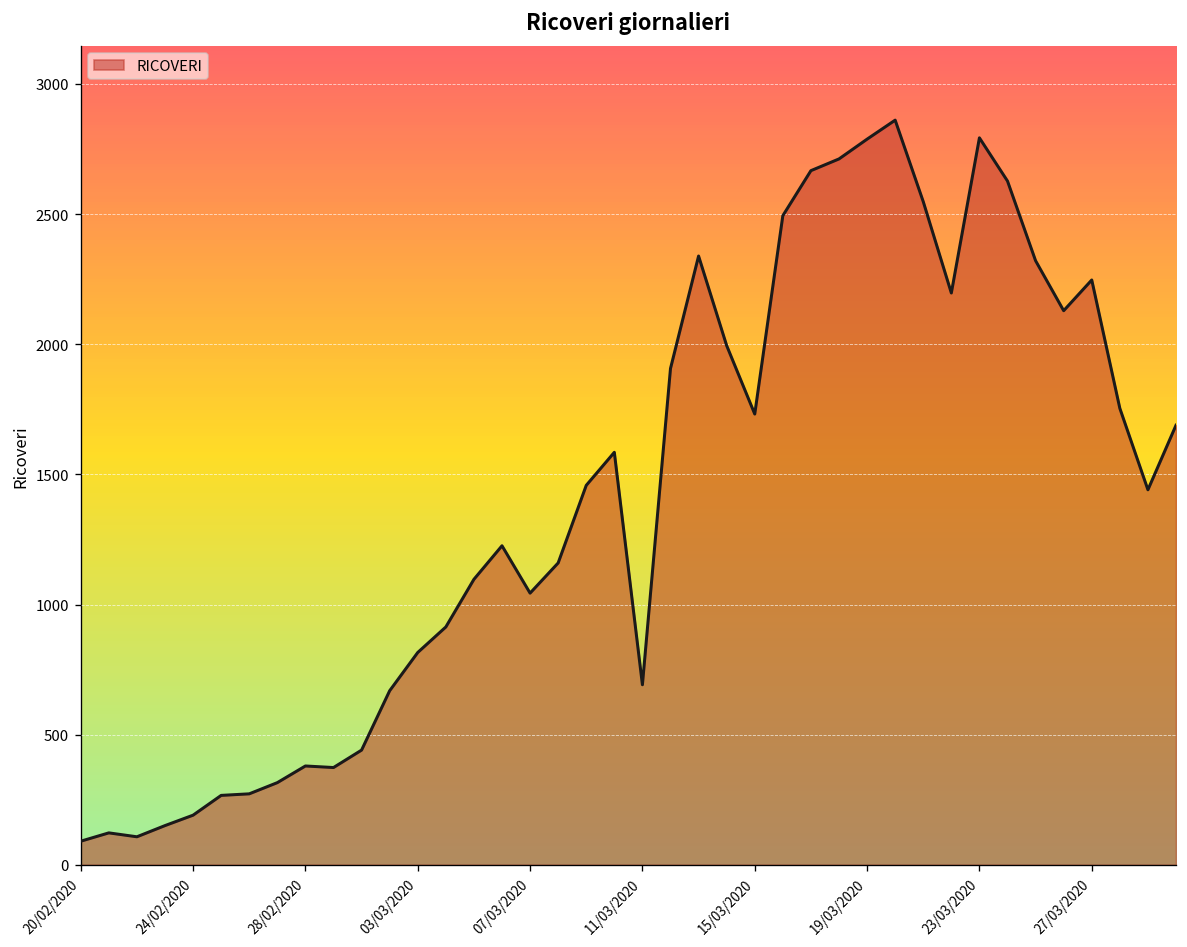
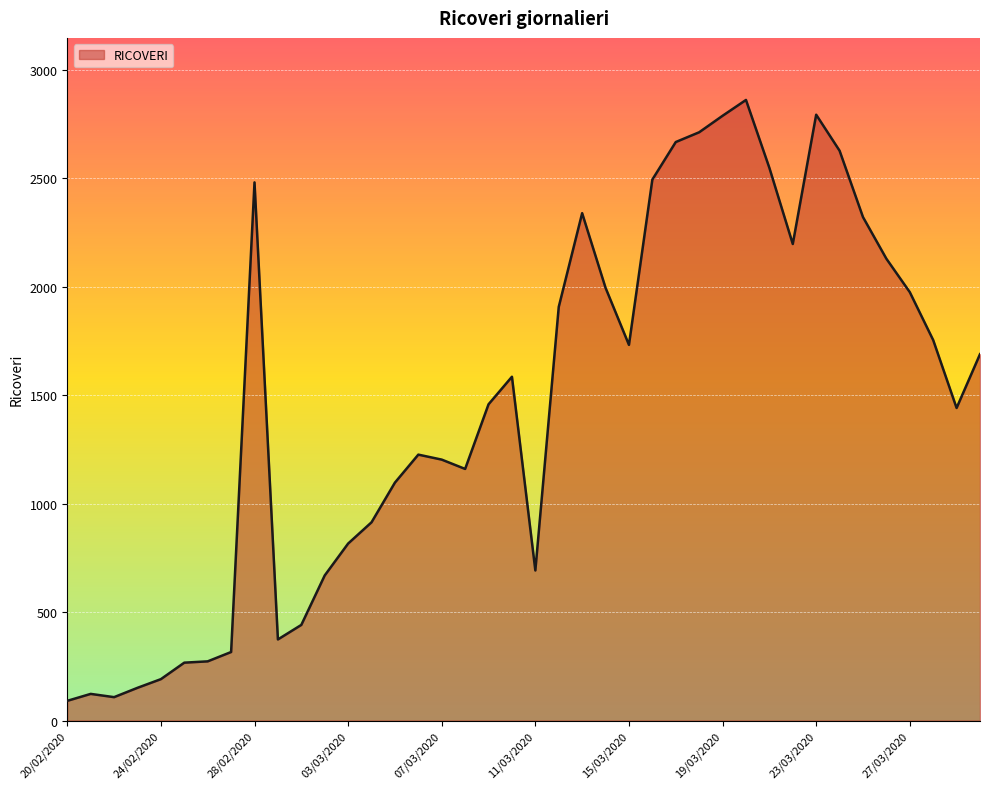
  {
    "20/02/2020": 90,
    "24/02/2020": 190,
-   "28/02/2020": 380,
+   "28/02/2020": 2480,
    "03/03/2020": 820,
-   "07/03/2020": 1040,
+   "07/03/2020": 1200,
    "11/03/2020": 690,
    "15/03/2020": 1730,
    "19/03/2020": 2790,
    "23/03/2020": 2790,
-   "27/03/2020": 2250
+   "27/03/2020": 1980
  }
